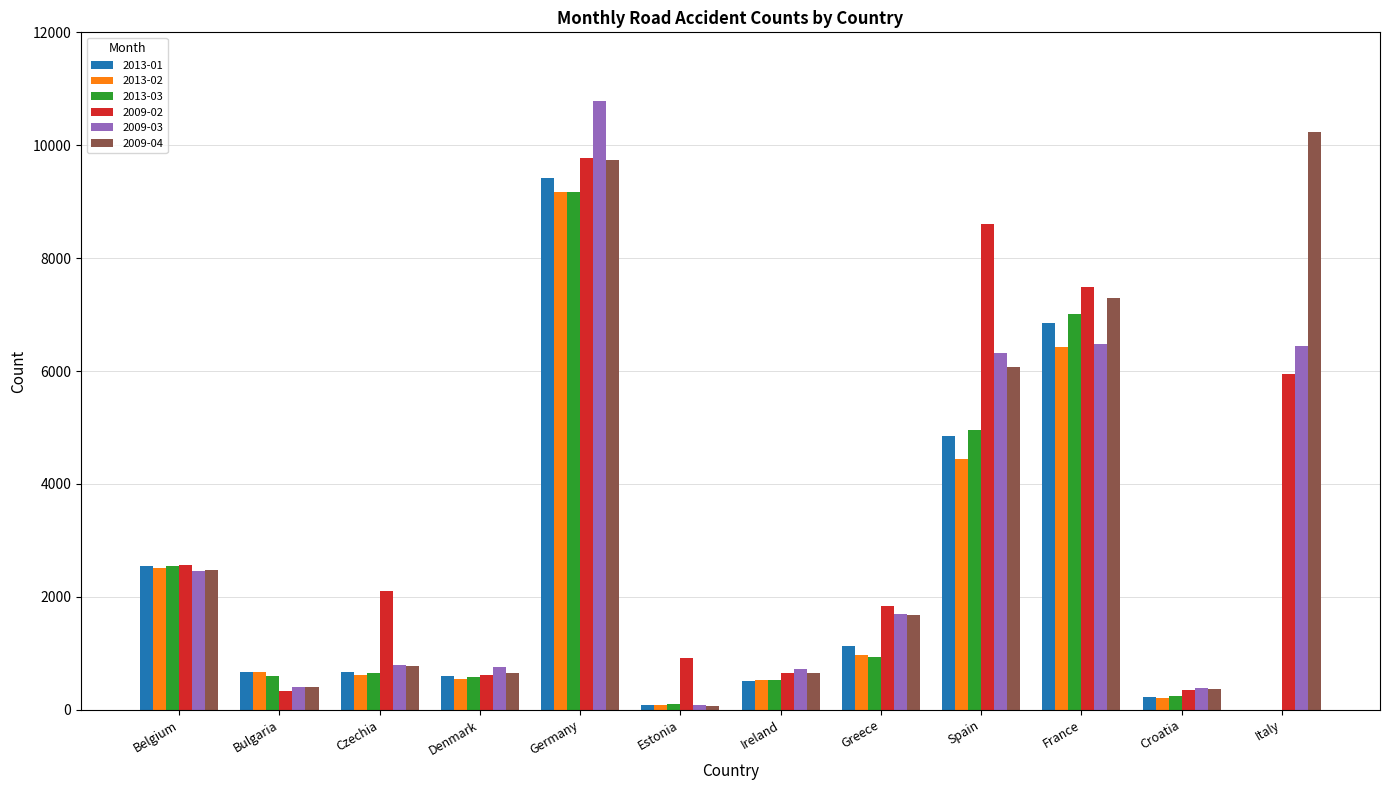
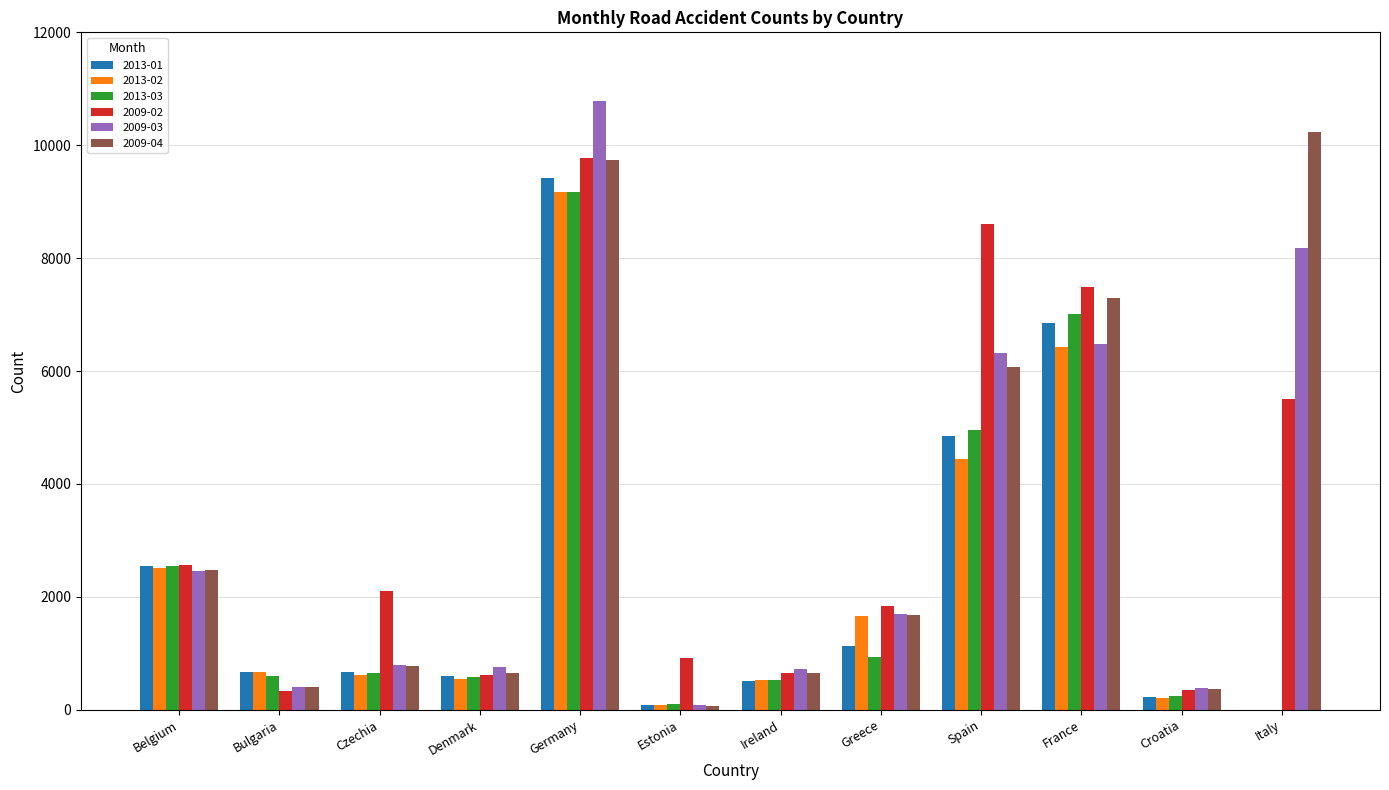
  {
    "2013-01": {
      "Belgium": 2500,
      "Bulgaria": 700,
      "Czechia": 700,
      "Denmark": 600,
      "Germany": 9400,
      "Estonia": 100,
      "Ireland": 500,
      "Greece": 1100,
      "Spain": 4800,
      "France": 6900,
      "Croatia": 200,
      "Italy": 0
    },
    "2013-02": {
      "Belgium": 2500,
      "Bulgaria": 700,
      "Czechia": 600,
      "Denmark": 500,
      "Germany": 9200,
      "Estonia": 100,
      "Ireland": 500,
-     "Greece": 1000,
+     "Greece": 1700,
      "Spain": 4400,
      "France": 6400,
      "Croatia": 200,
      "Italy": 0
    },
    "2013-03": {
      "Belgium": 2500,
      "Bulgaria": 600,
      "Czechia": 700,
      "Denmark": 600,
      "Germany": 9200,
      "Estonia": 100,
      "Ireland": 500,
      "Greece": 900,
      "Spain": 5000,
      "France": 7000,
      "Croatia": 300,
      "Italy": 0
    },
    "2009-02": {
      "Belgium": 2600,
      "Bulgaria": 300,
      "Czechia": 2100,
      "Denmark": 600,
      "Germany": 9800,
      "Estonia": 900,
      "Ireland": 600,
      "Greece": 1800,
      "Spain": 8600,
      "France": 7500,
      "Croatia": 300,
-     "Italy": 5900
+     "Italy": 5500
    },
    "2009-03": {
      "Belgium": 2500,
      "Bulgaria": 400,
      "Czechia": 800,
      "Denmark": 800,
      "Germany": 10800,
      "Estonia": 100,
      "Ireland": 700,
      "Greece": 1700,
      "Spain": 6300,
      "France": 6500,
      "Croatia": 400,
-     "Italy": 6400
+     "Italy": 8200
    },
    "2009-04": {
      "Belgium": 2500,
      "Bulgaria": 400,
      "Czechia": 800,
      "Denmark": 700,
      "Germany": 9700,
      "Estonia": 100,
      "Ireland": 600,
      "Greece": 1700,
      "Spain": 6100,
      "France": 7300,
      "Croatia": 400,
      "Italy": 10200
    }
  }
